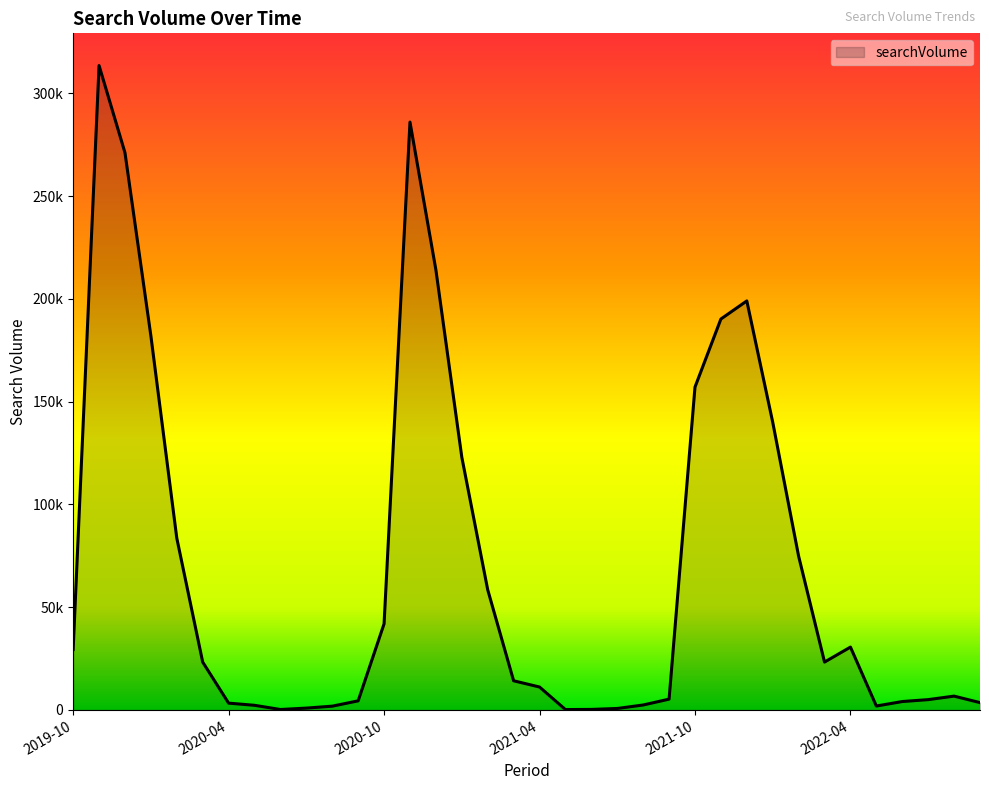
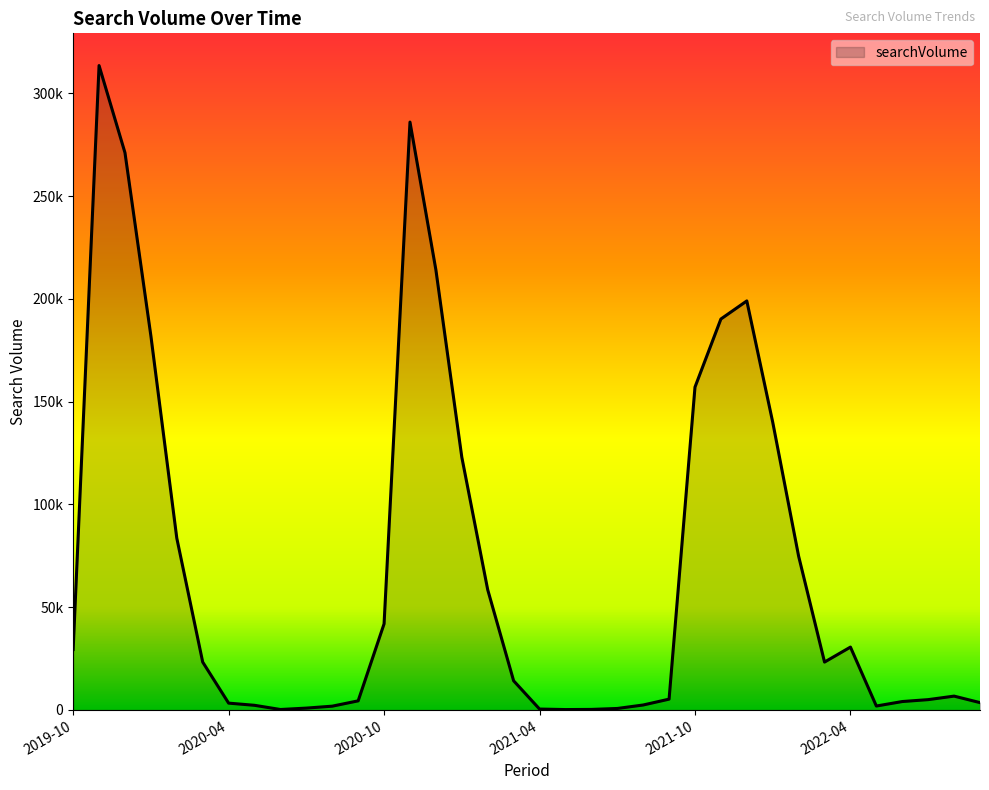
  {
    "2019-10": 29000,
    "2020-04": 3000,
    "2020-10": 42000,
-   "2021-04": 11000,
+   "2021-04": 0,
    "2021-10": 157000,
    "2022-04": 31000
  }
